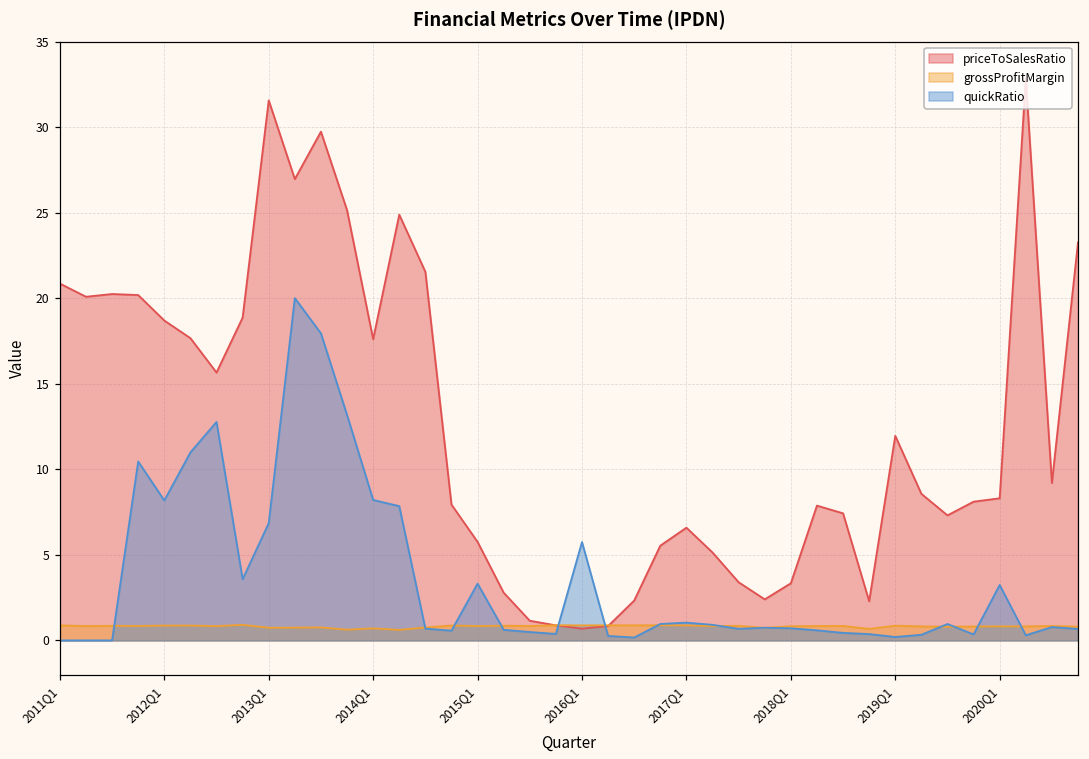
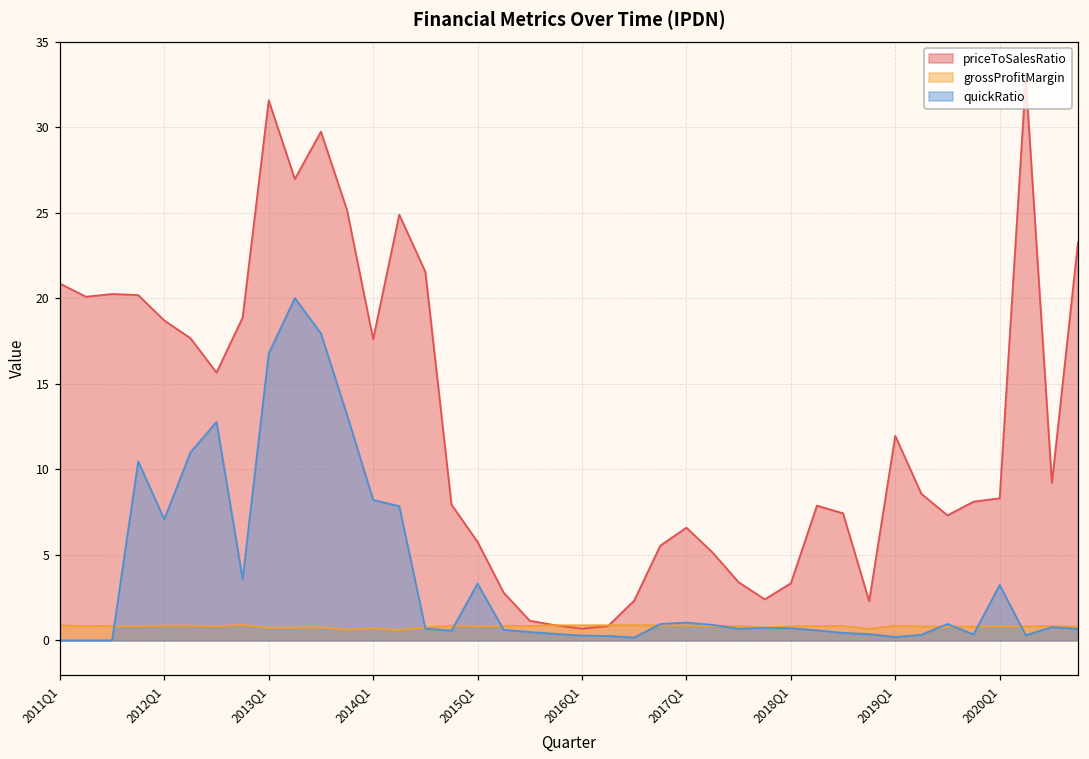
  {
    "quickRatio": {
      "2011Q1": 0.0,
-     "2012Q1": 8.2,
-     "2013Q1": 6.9,
+     "2012Q1": 7.1,
+     "2013Q1": 16.8,
      "2014Q1": 8.2,
      "2015Q1": 3.3,
-     "2016Q1": 5.8,
+     "2016Q1": 0.3,
      "2017Q1": 1.0,
      "2019Q1": 0.2,
      "2020Q1": 3.2
    }
  }
